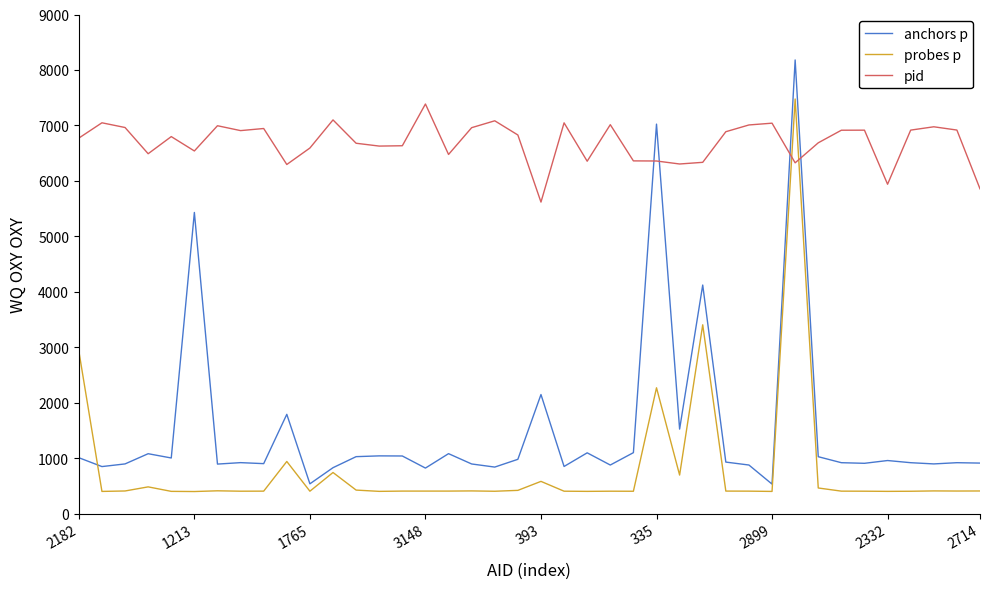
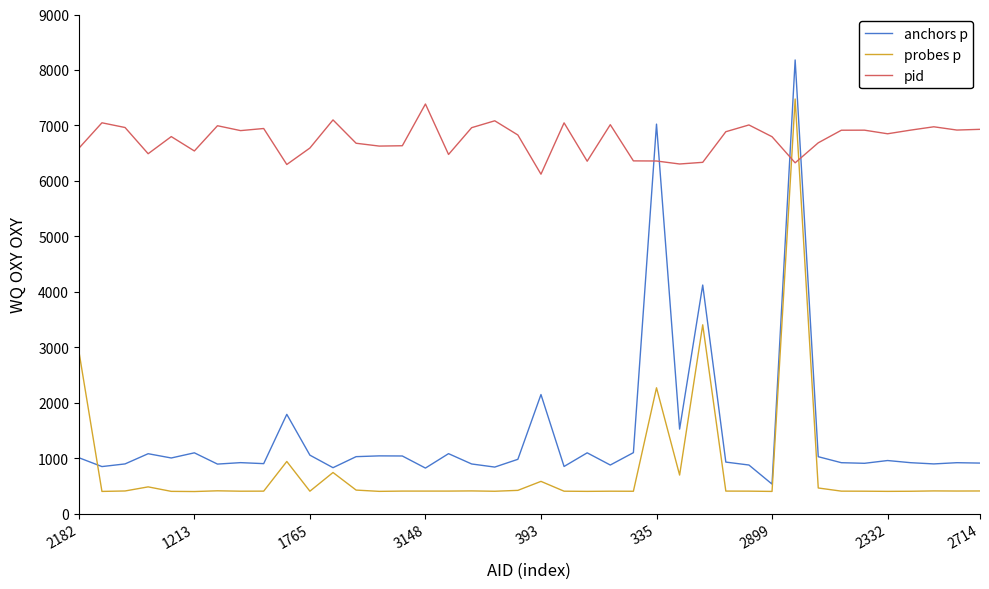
  {
    "anchors p": {
      "2182": 1000,
-     "1213": 5400,
-     "1765": 500,
+     "1213": 1100,
+     "1765": 1100,
      "3148": 800,
      "393": 2100,
      "335": 7000,
      "2899": 500,
      "2332": 1000,
      "2714": 900
    },
    "probes p": {
      "2182": 2900,
      "1213": 400,
      "1765": 400,
      "3148": 400,
      "393": 600,
      "335": 2300,
      "2899": 400,
      "2332": 400,
      "2714": 400
    },
    "pid": {
-     "2182": 6800,
+     "2182": 6600,
      "1213": 6500,
      "1765": 6600,
      "3148": 7400,
-     "393": 5600,
+     "393": 6100,
      "335": 6400,
-     "2899": 7000,
-     "2332": 5900,
-     "2714": 5900
+     "2899": 6800,
+     "2332": 6800,
+     "2714": 6900
    }
  }
